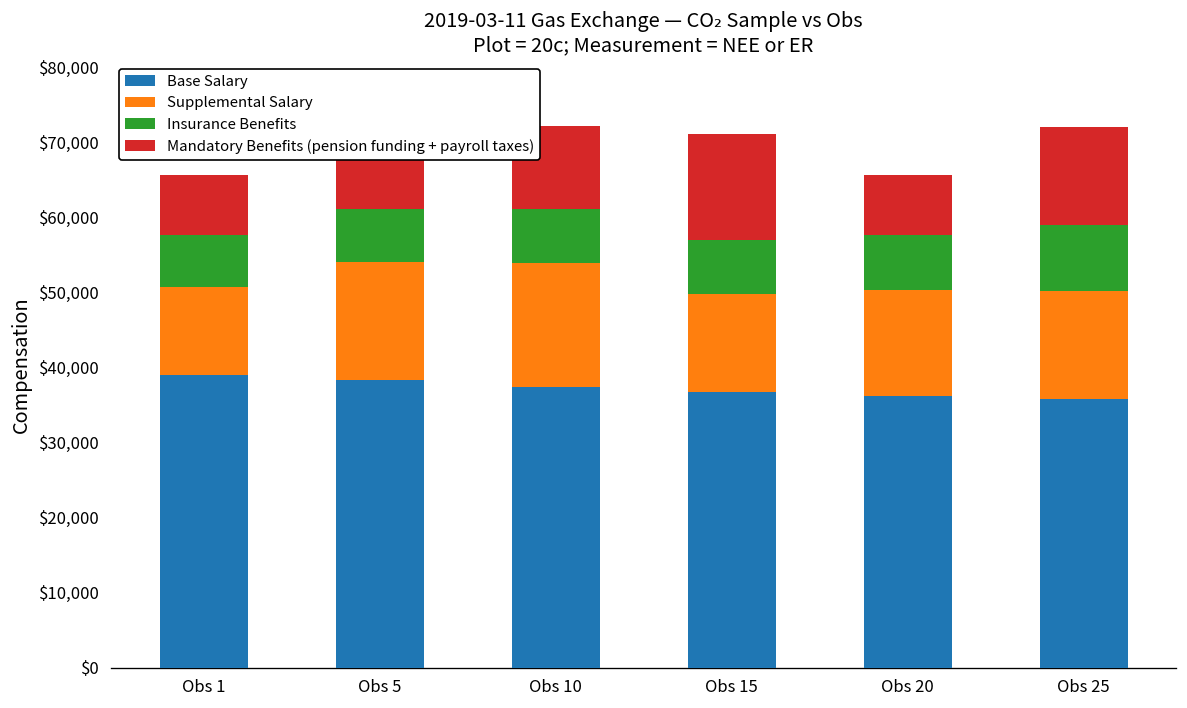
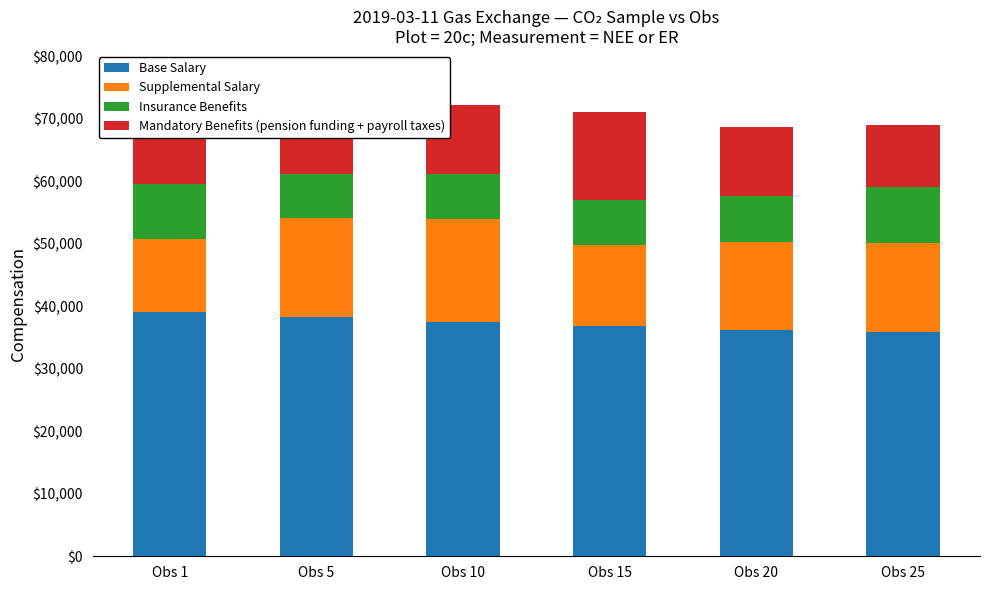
  {
    "Base Salary": {
      "Obs 1": "$39,000",
      "Obs 5": "$38,000",
      "Obs 10": "$37,000",
      "Obs 15": "$37,000",
      "Obs 20": "$36,000",
      "Obs 25": "$36,000"
    },
    "Supplemental Salary": {
      "Obs 1": "$12,000",
      "Obs 5": "$16,000",
      "Obs 10": "$17,000",
      "Obs 15": "$13,000",
      "Obs 20": "$14,000",
      "Obs 25": "$14,000"
    },
    "Insurance Benefits": {
-     "Obs 1": "$7,000",
+     "Obs 1": "$9,000",
      "Obs 5": "$7,000",
      "Obs 10": "$7,000",
      "Obs 15": "$7,000",
      "Obs 20": "$7,000",
      "Obs 25": "$9,000"
    },
    "Mandatory Benefits (pension funding + payroll taxes)": {
      "Obs 10": "$11,000",
      "Obs 15": "$14,000",
-     "Obs 20": "$8,000",
-     "Obs 25": "$13,000"
+     "Obs 20": "$11,000",
+     "Obs 25": "$10,000"
    }
  }
